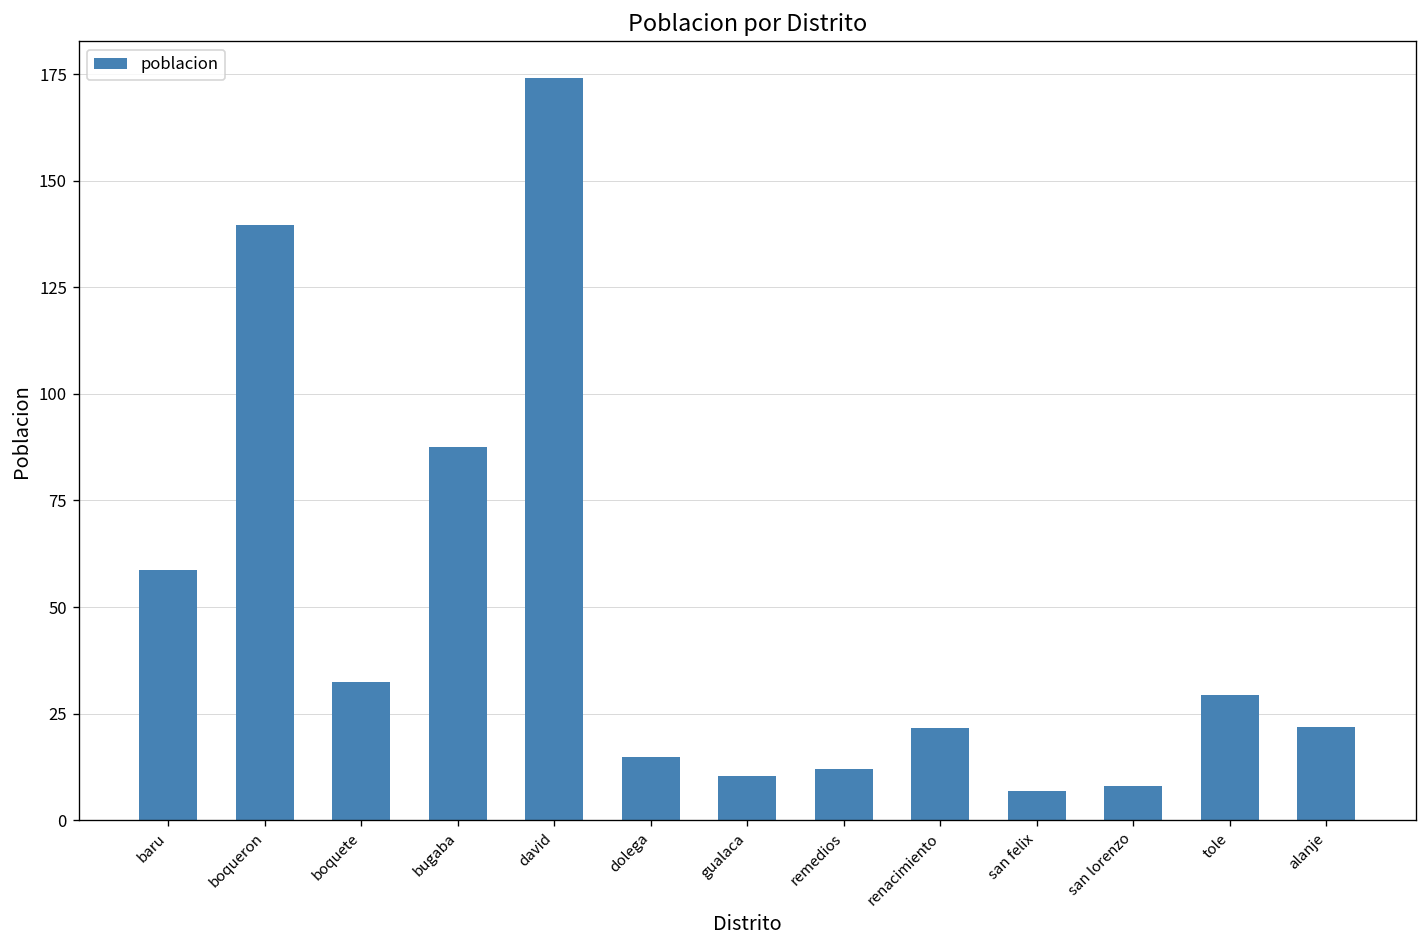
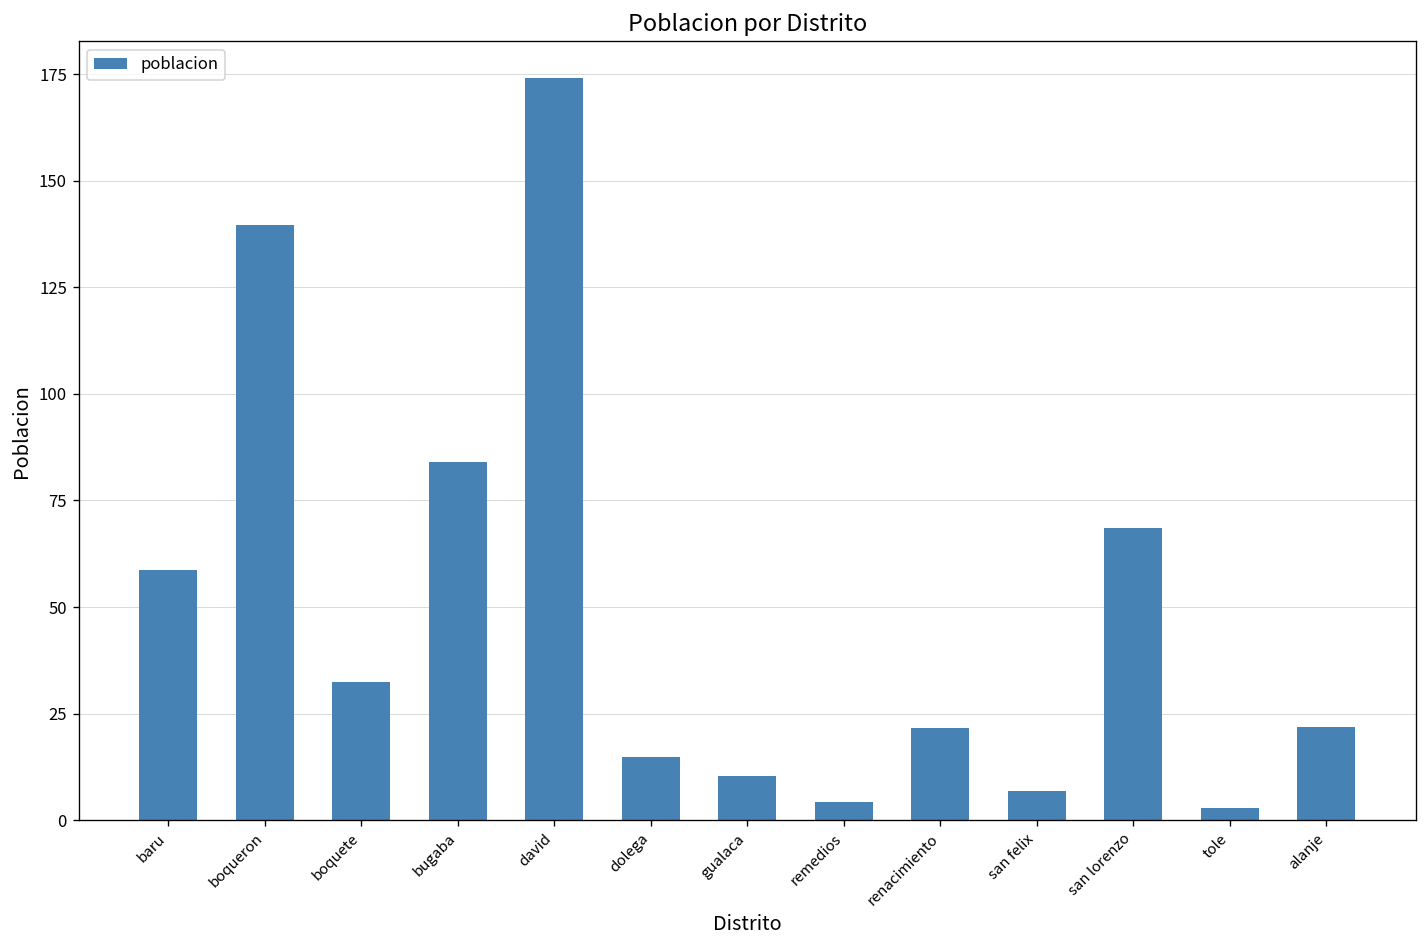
  {
    "baru": 59,
    "boqueron": 140,
    "boquete": 32,
-   "bugaba": 88,
+   "bugaba": 84,
    "david": 174,
    "dolega": 15,
    "gualaca": 10,
-   "remedios": 12,
+   "remedios": 4,
    "renacimiento": 21,
    "san felix": 7,
-   "san lorenzo": 8,
-   "tole": 29,
+   "san lorenzo": 69,
+   "tole": 3,
    "alanje": 22
  }
